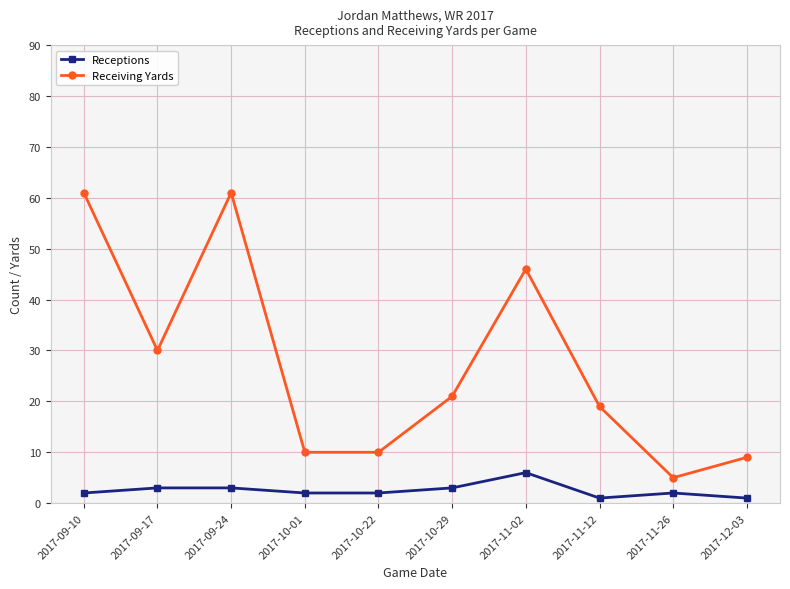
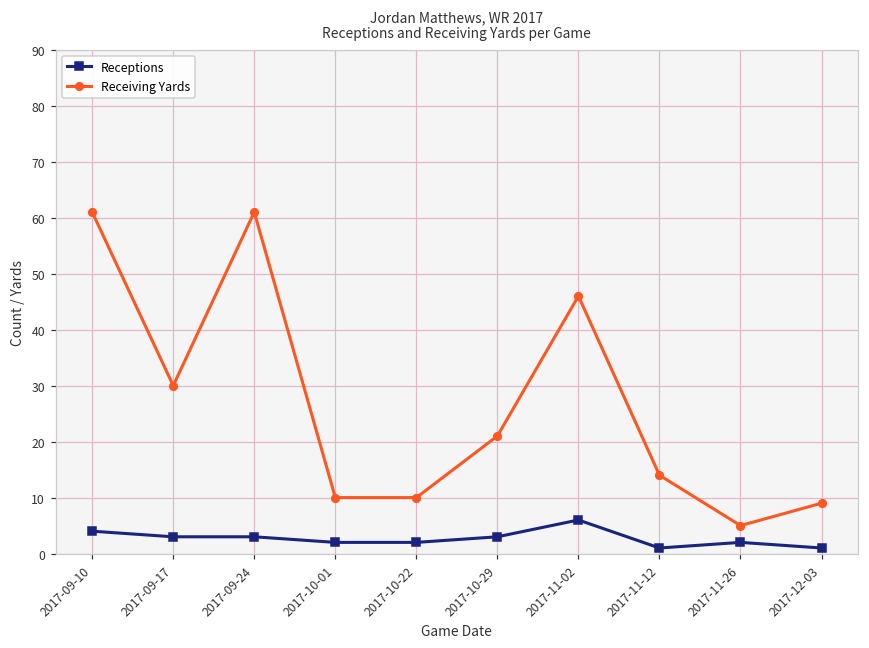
  {
    "Receptions": {
-     "2017-09-10": 2,
+     "2017-09-10": 4,
      "2017-09-17": 3,
      "2017-09-24": 3,
      "2017-10-01": 2,
      "2017-10-22": 2,
      "2017-10-29": 3,
      "2017-11-02": 6,
      "2017-11-12": 1,
      "2017-11-26": 2,
      "2017-12-03": 1
    },
    "Receiving Yards": {
      "2017-09-10": 61,
      "2017-09-17": 30,
      "2017-09-24": 61,
      "2017-10-01": 10,
      "2017-10-22": 10,
      "2017-10-29": 21,
      "2017-11-02": 46,
-     "2017-11-12": 19,
+     "2017-11-12": 14,
      "2017-11-26": 5,
      "2017-12-03": 9
    }
  }
